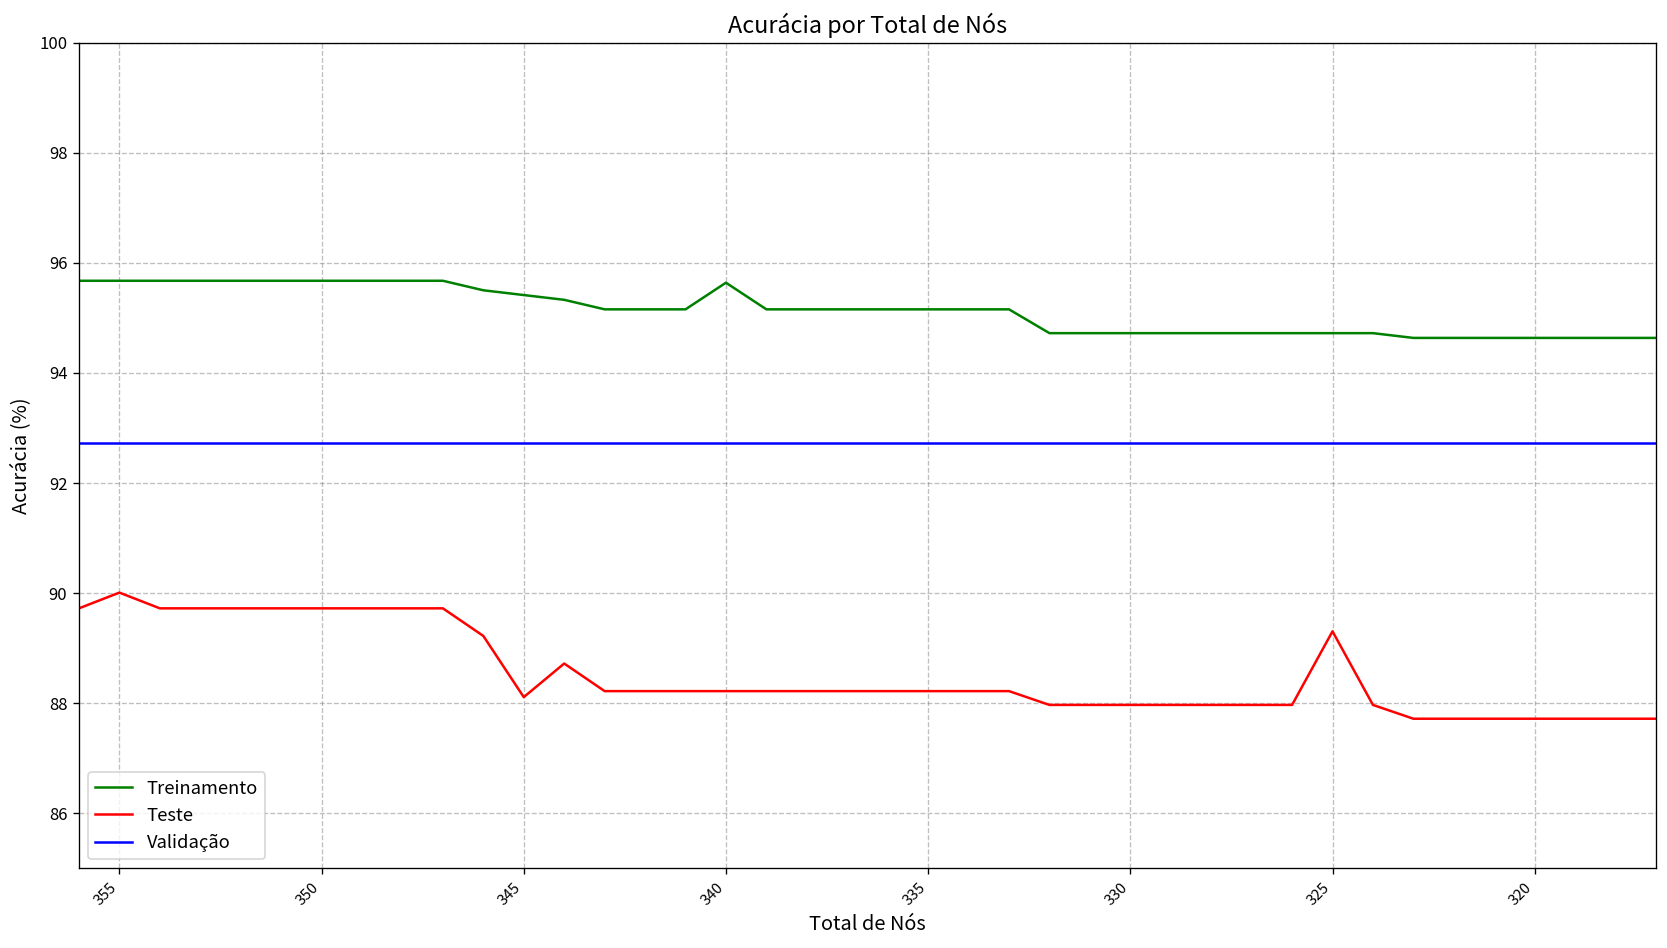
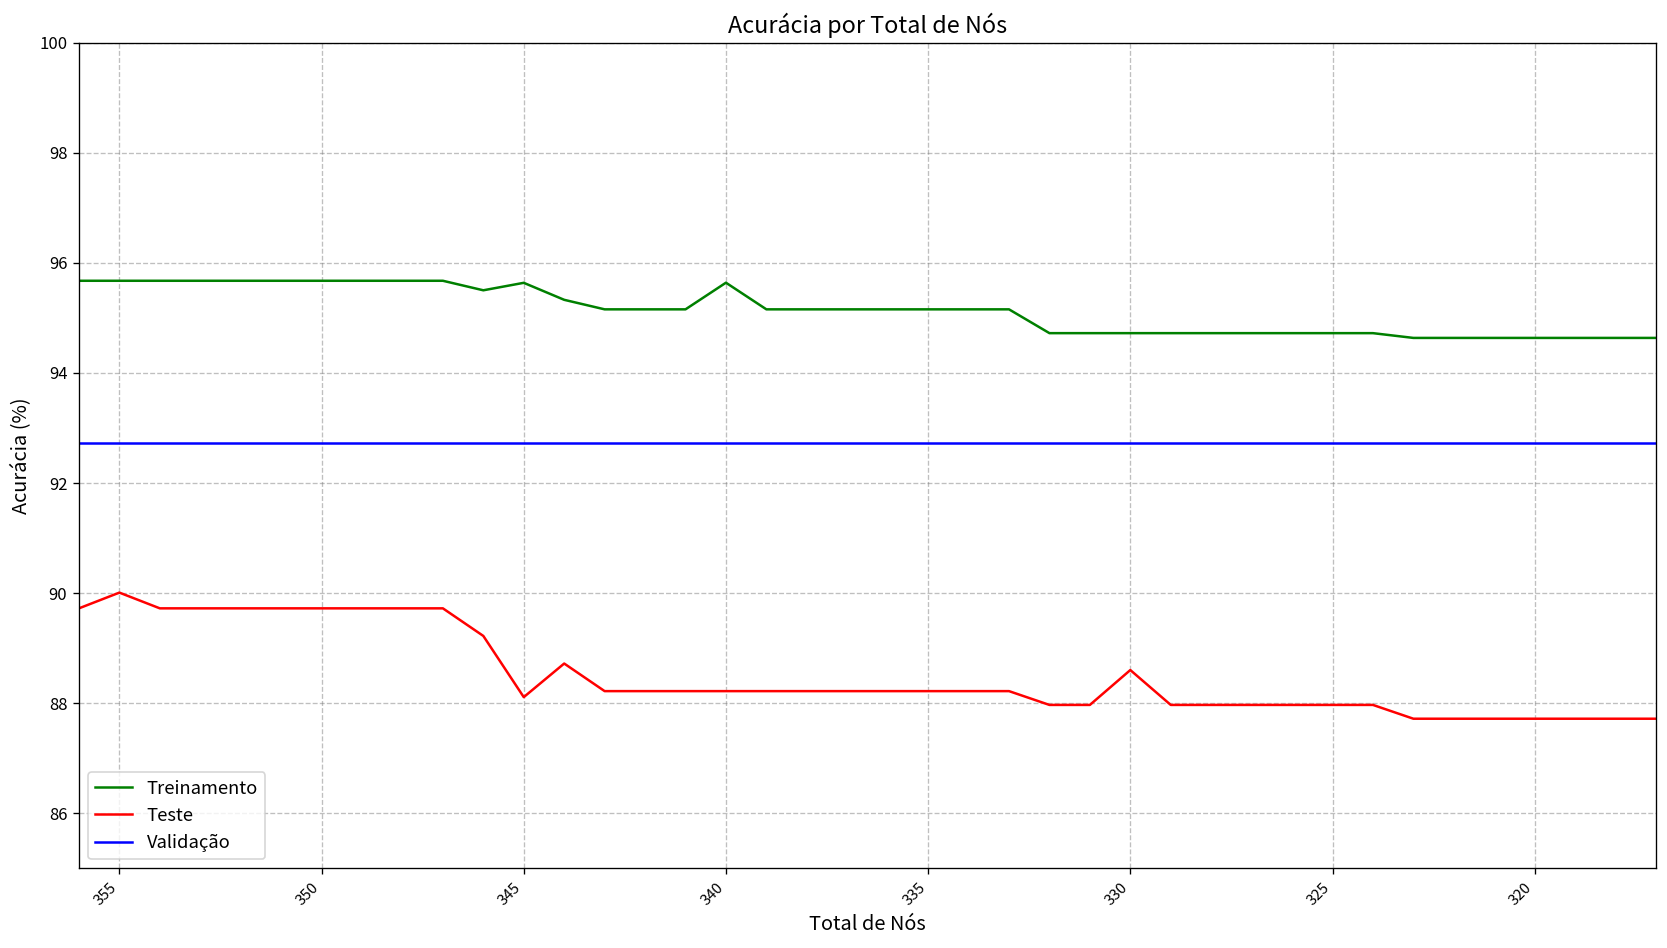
  {
    "Treinamento": {
      "355": 95.7,
      "350": 95.7,
-     "345": 95.4,
+     "345": 95.6,
      "340": 95.6,
      "335": 95.2,
      "330": 94.7,
      "325": 94.7,
      "320": 94.6
    },
    "Teste": {
      "355": 90.0,
      "350": 89.7,
      "345": 88.1,
      "340": 88.2,
      "335": 88.2,
-     "330": 88.0,
-     "325": 89.3,
+     "330": 88.6,
+     "325": 88.0,
      "320": 87.7
    },
    "Validação": {
      "355": 92.7,
      "350": 92.7,
      "345": 92.7,
      "340": 92.7,
      "335": 92.7,
      "330": 92.7,
      "325": 92.7,
      "320": 92.7
    }
  }
